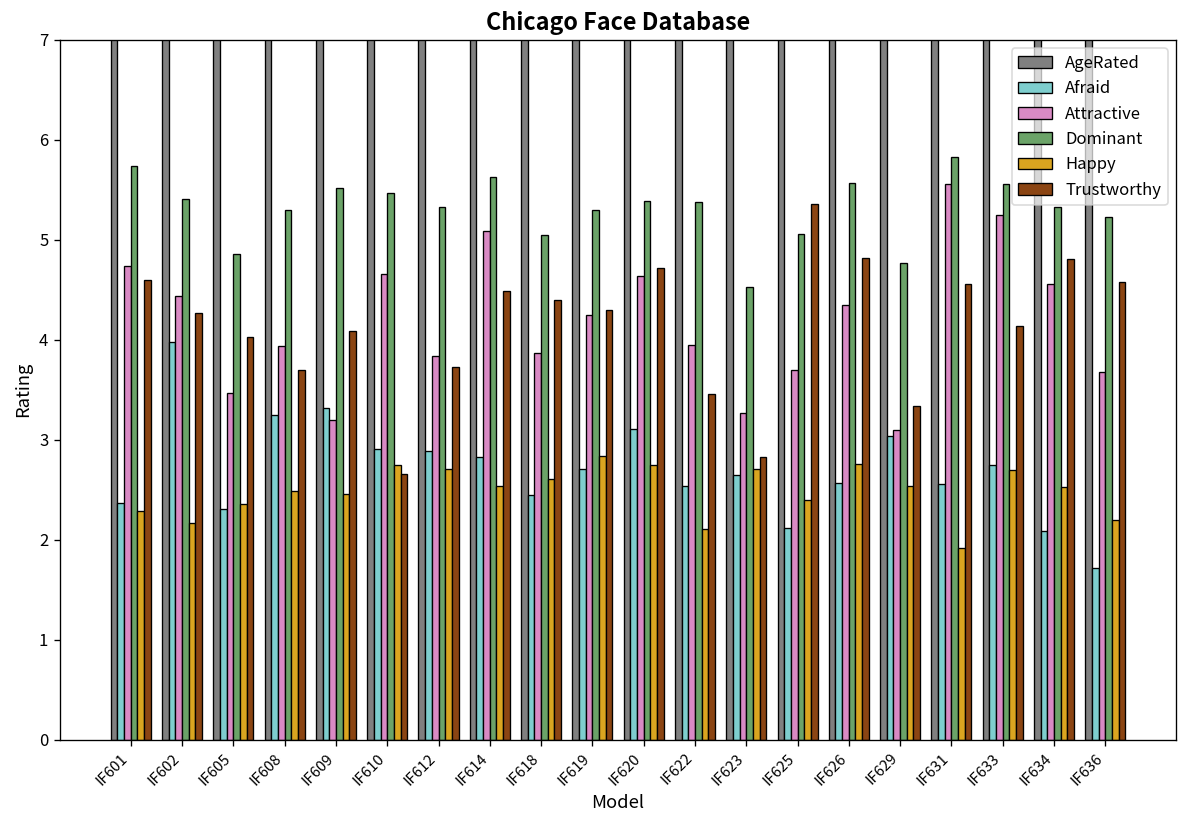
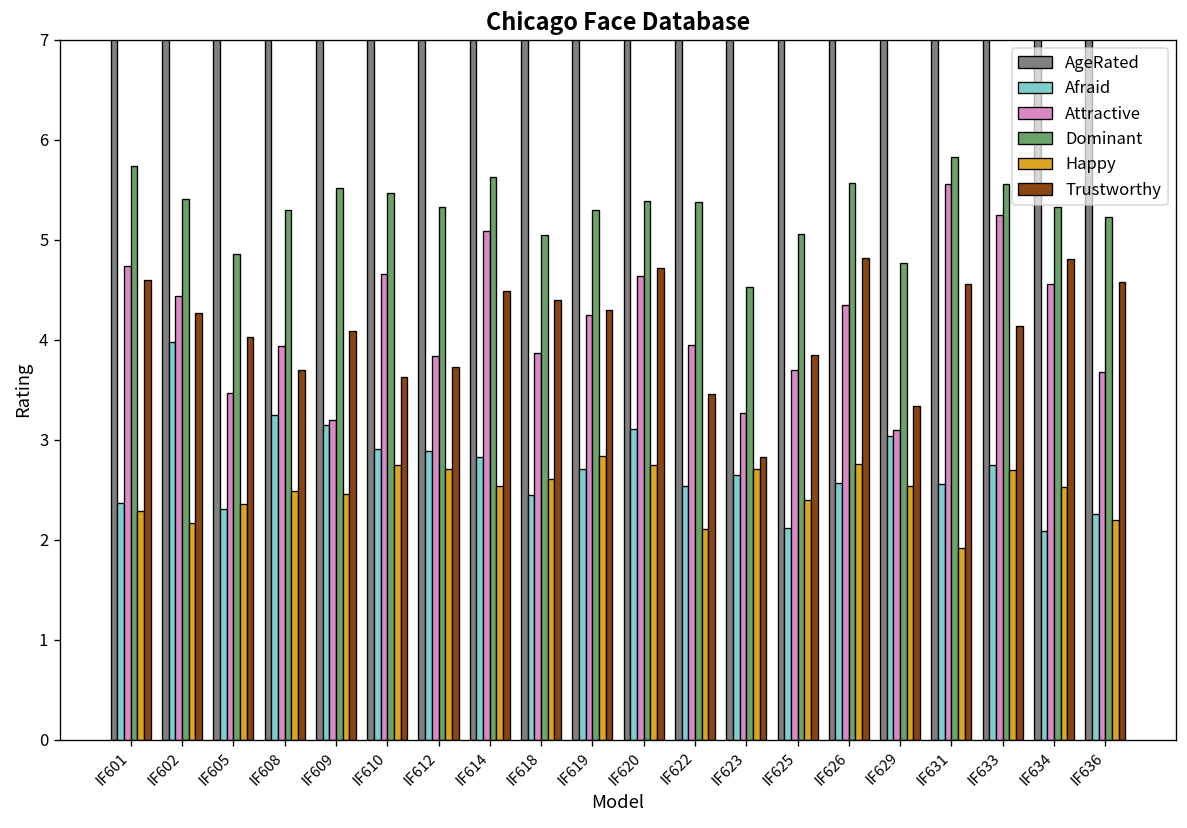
  {
    "Afraid": {
      "IF601": 2.4,
      "IF602": 4.0,
      "IF605": 2.3,
      "IF608": 3.2,
-     "IF609": 3.3,
+     "IF609": 3.2,
      "IF610": 2.9,
      "IF612": 2.9,
      "IF614": 2.8,
      "IF618": 2.4,
      "IF619": 2.7,
      "IF620": 3.1,
      "IF622": 2.5,
      "IF623": 2.6,
      "IF625": 2.1,
      "IF626": 2.6,
      "IF629": 3.0,
      "IF631": 2.6,
      "IF633": 2.8,
      "IF634": 2.1,
-     "IF636": 1.7
+     "IF636": 2.3
    },
    "Attractive": {
      "IF601": 4.7,
      "IF602": 4.4,
      "IF605": 3.5,
      "IF608": 3.9,
      "IF609": 3.2,
      "IF610": 4.7,
      "IF612": 3.8,
      "IF614": 5.1,
      "IF618": 3.9,
      "IF619": 4.3,
      "IF620": 4.6,
      "IF622": 4.0,
      "IF623": 3.3,
      "IF625": 3.7,
      "IF626": 4.3,
      "IF629": 3.1,
      "IF631": 5.6,
      "IF633": 5.3,
      "IF634": 4.6,
      "IF636": 3.7
    },
    "Happy": {
      "IF601": 2.3,
      "IF602": 2.2,
      "IF605": 2.4,
      "IF608": 2.5,
      "IF609": 2.5,
      "IF610": 2.8,
      "IF612": 2.7,
      "IF614": 2.5,
      "IF618": 2.6,
      "IF619": 2.8,
      "IF620": 2.8,
      "IF622": 2.1,
      "IF623": 2.7,
      "IF625": 2.4,
      "IF626": 2.8,
      "IF629": 2.5,
      "IF631": 1.9,
      "IF633": 2.7,
      "IF634": 2.5,
      "IF636": 2.2
    },
    "Trustworthy": {
      "IF601": 4.6,
      "IF602": 4.3,
      "IF605": 4.0,
      "IF608": 3.7,
      "IF609": 4.1,
-     "IF610": 2.7,
+     "IF610": 3.6,
      "IF612": 3.7,
      "IF614": 4.5,
      "IF618": 4.4,
      "IF619": 4.3,
      "IF620": 4.7,
      "IF622": 3.5,
      "IF623": 2.8,
-     "IF625": 5.4,
+     "IF625": 3.8,
      "IF626": 4.8,
      "IF629": 3.3,
      "IF631": 4.6,
      "IF633": 4.1,
      "IF634": 4.8,
      "IF636": 4.6
    }
  }
